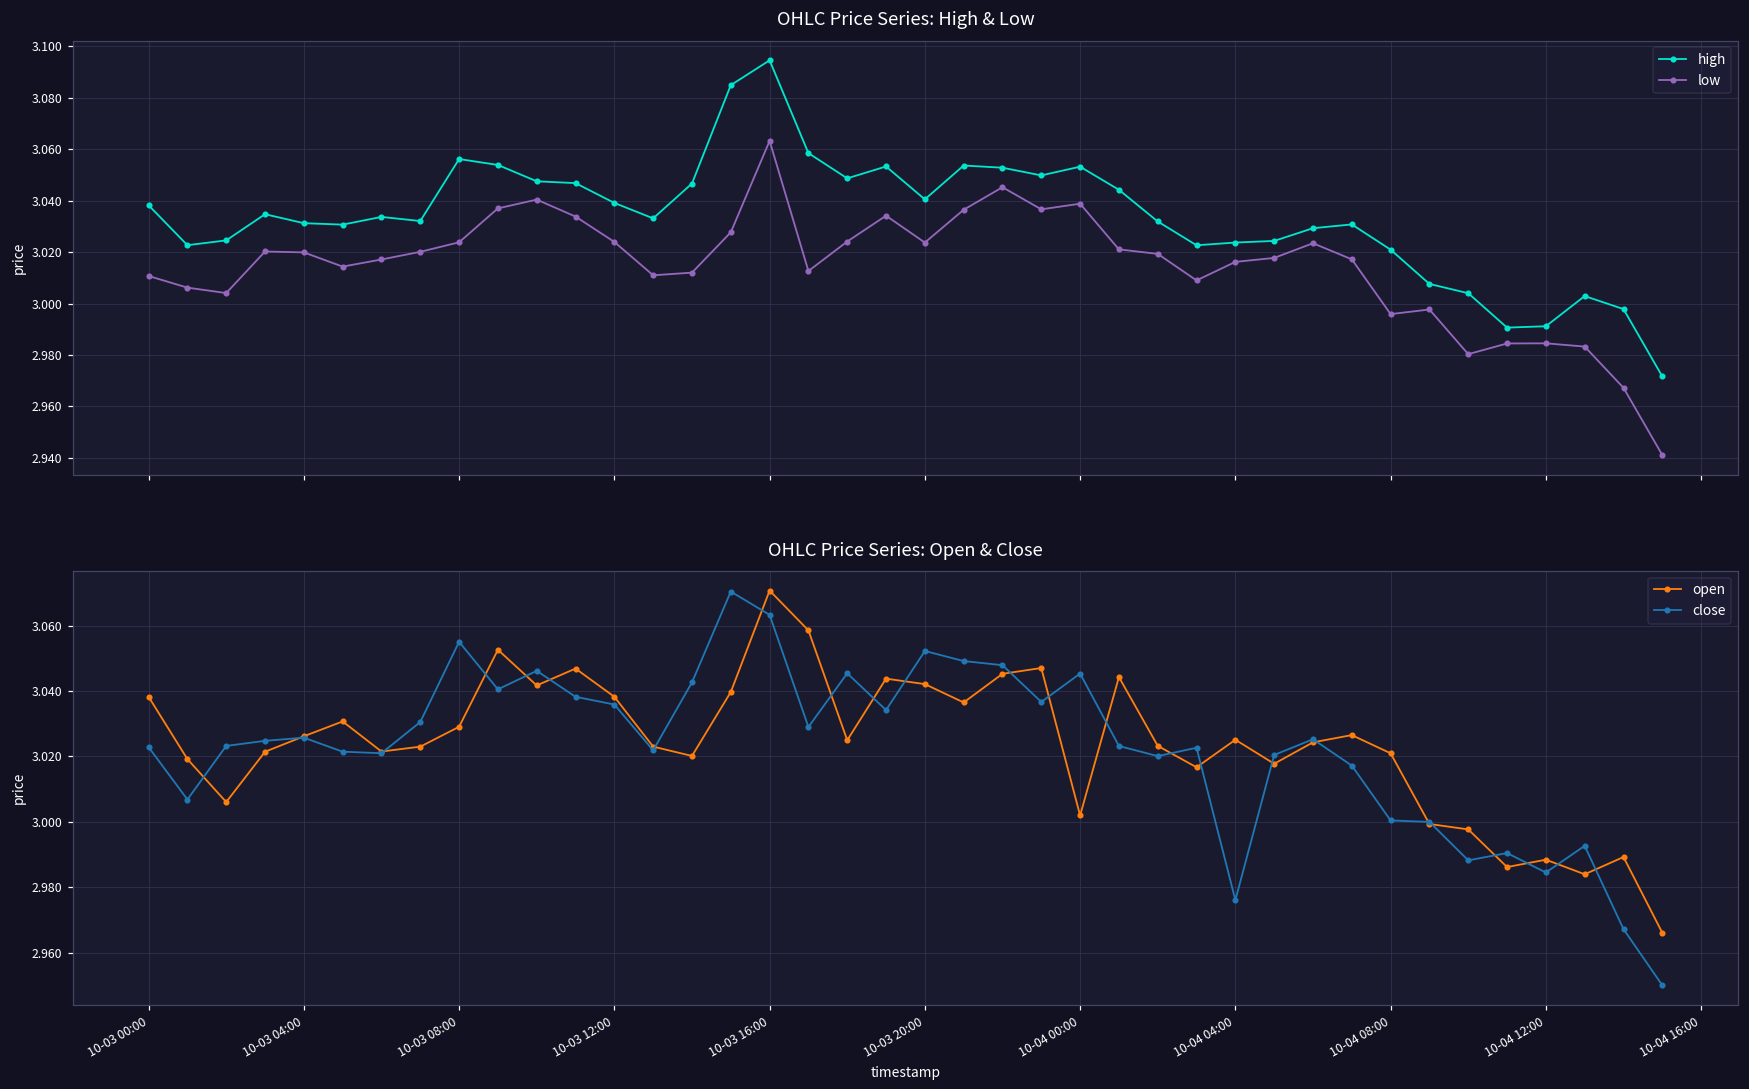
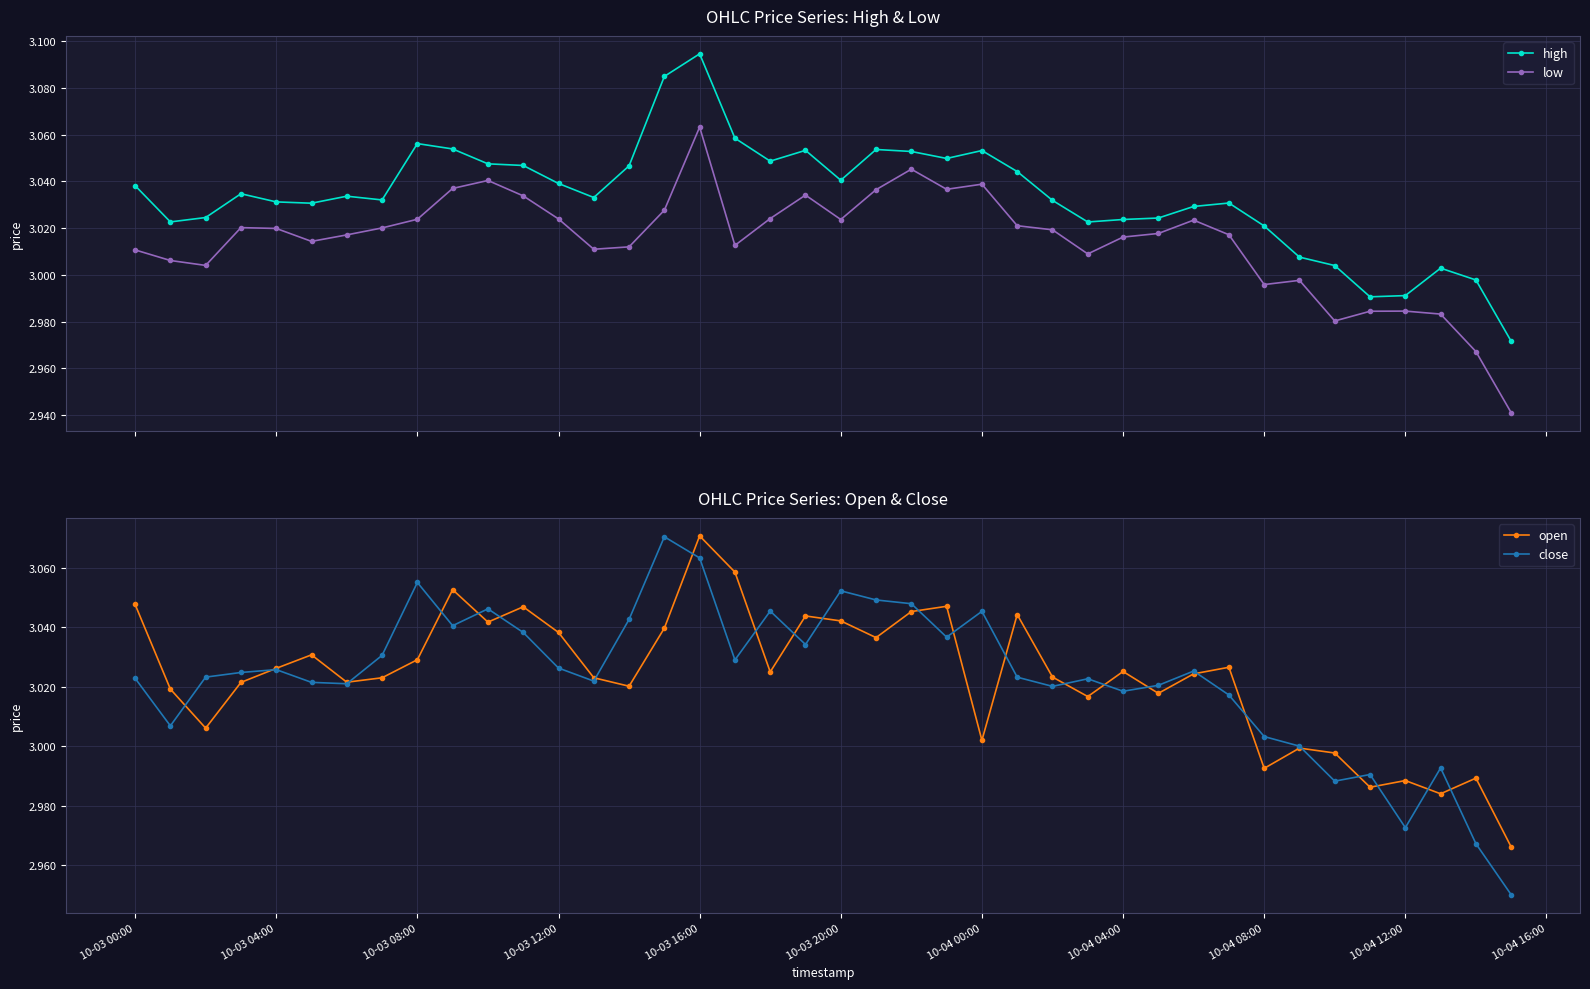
  {
    "OHLC Price Series: Open & Close": {
      "open": {
-       "10-03 00:00": 3.038,
+       "10-03 00:00": 3.048,
        "10-03 08:00": 3.029,
        "10-03 12:00": 3.038,
        "10-03 16:00": 3.071,
        "10-03 20:00": 3.042,
        "10-04 00:00": 3.002,
        "10-04 04:00": 3.025,
-       "10-04 08:00": 3.021,
+       "10-04 08:00": 2.993,
        "10-04 12:00": 2.988
      },
      "close": {
        "10-03 00:00": 3.023,
        "10-03 08:00": 3.055,
-       "10-03 12:00": 3.036,
+       "10-03 12:00": 3.026,
        "10-03 16:00": 3.063,
        "10-03 20:00": 3.052,
        "10-04 00:00": 3.045,
-       "10-04 04:00": 2.976,
-       "10-04 08:00": 3.000,
-       "10-04 12:00": 2.985
+       "10-04 04:00": 3.018,
+       "10-04 08:00": 3.003,
+       "10-04 12:00": 2.973
      }
    }
  }
